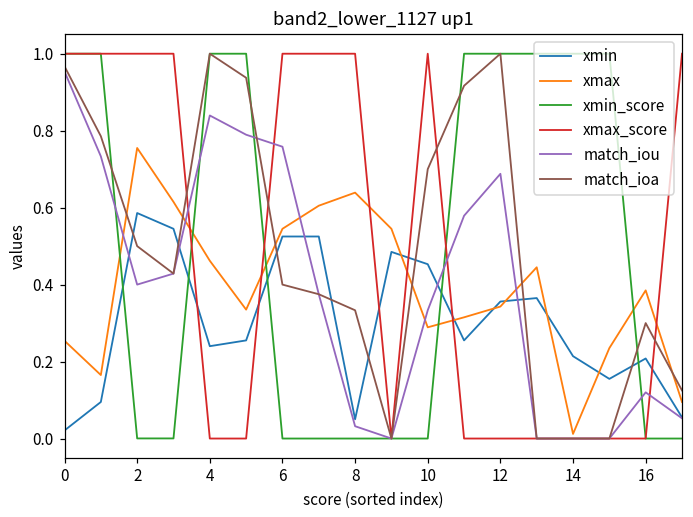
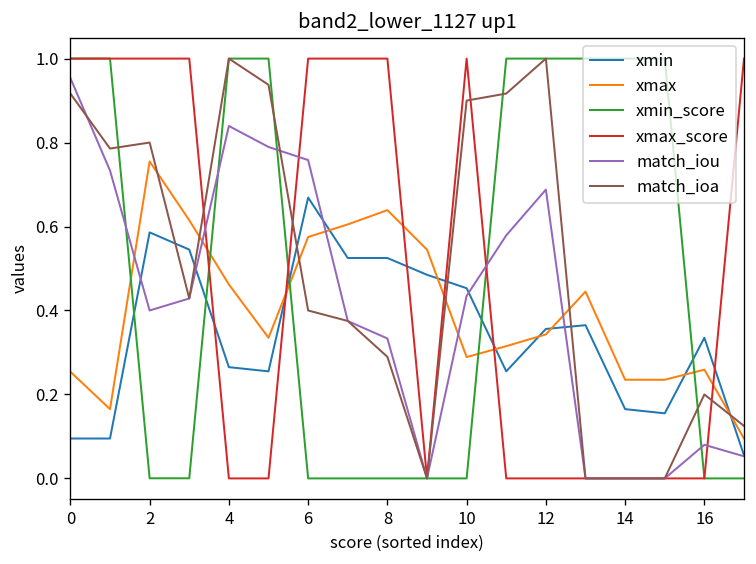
  {
    "xmin": {
-     "0": 0.02,
+     "0": 0.10,
      "2": 0.59,
-     "4": 0.24,
-     "6": 0.53,
-     "8": 0.05,
+     "4": 0.27,
+     "6": 0.67,
+     "8": 0.53,
      "10": 0.45,
      "12": 0.36,
-     "14": 0.21,
-     "16": 0.21
+     "14": 0.17,
+     "16": 0.34
    },
    "xmax": {
      "0": 0.25,
      "2": 0.76,
      "4": 0.46,
-     "6": 0.55,
+     "6": 0.58,
      "8": 0.64,
      "10": 0.29,
      "12": 0.34,
-     "14": 0.01,
-     "16": 0.39
+     "14": 0.24,
+     "16": 0.26
    },
    "xmin_score": {
      "2": 0.00,
      "6": 0.00,
      "8": 0.00,
      "10": 0.00
    },
    "xmax_score": {
      "2": 1.00,
      "4": 0.00,
      "6": 1.00,
      "8": 1.00,
      "10": 1.00,
      "12": 0.00
    },
    "match_iou": {
      "0": 0.95,
      "2": 0.40,
      "4": 0.84,
      "6": 0.76,
-     "8": 0.03,
-     "10": 0.33,
+     "8": 0.33,
+     "10": 0.43,
      "12": 0.69,
-     "16": 0.12
+     "16": 0.08
    },
    "match_ioa": {
-     "0": 0.97,
-     "2": 0.5,
+     "0": 0.92,
+     "2": 0.8,
      "6": 0.40,
-     "8": 0.33,
-     "10": 0.7,
-     "16": 0.3
+     "8": 0.29,
+     "10": 0.9,
+     "16": 0.2
    }
  }
